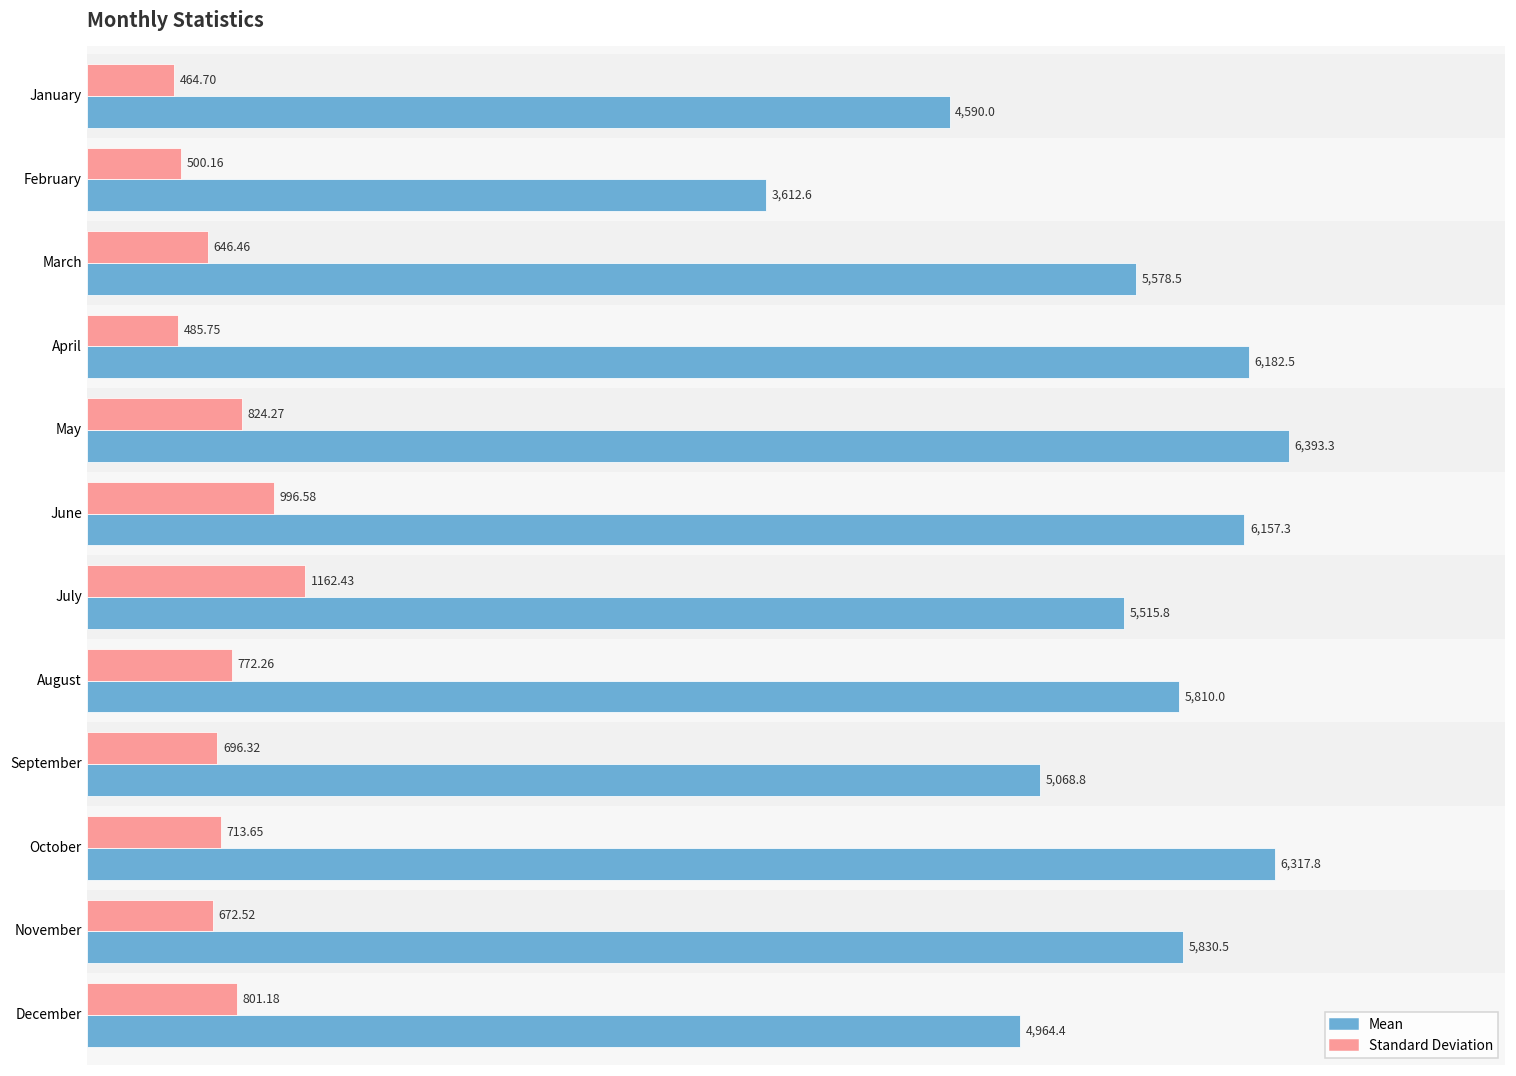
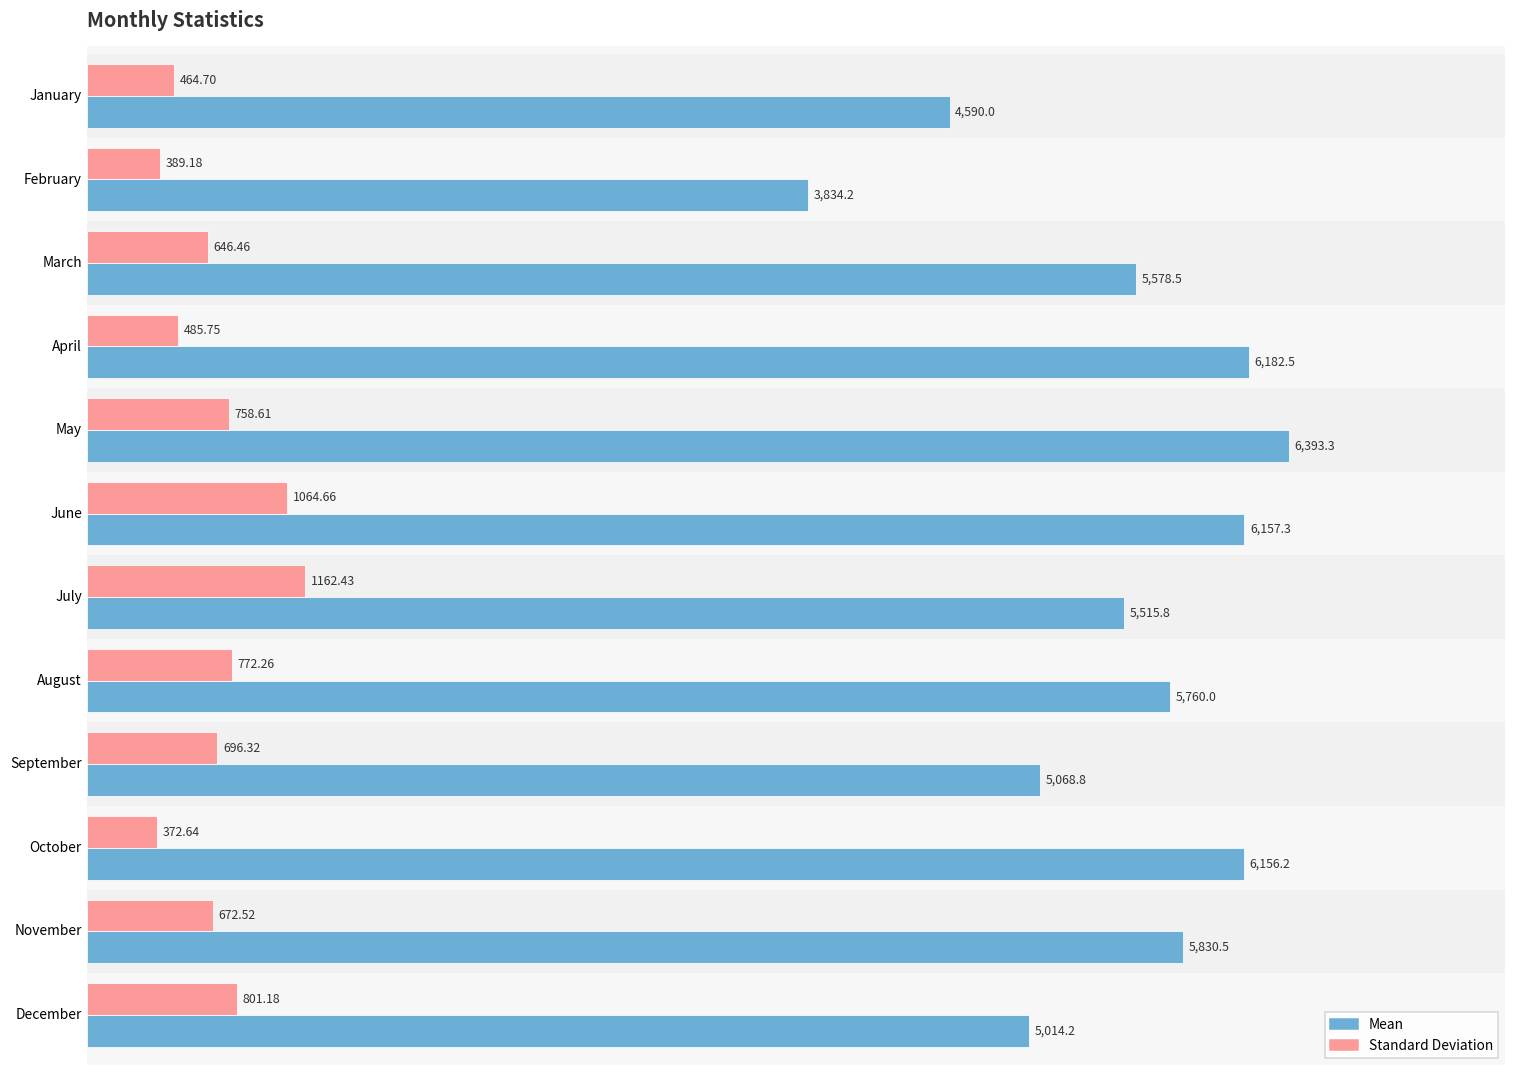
  {
    "Mean": {
      "January": "4,590.0",
-     "February": "3,612.6",
+     "February": "3,834.2",
      "March": "5,578.5",
      "April": "6,182.5",
      "May": "6,393.3",
      "June": "6,157.3",
      "July": "5,515.8",
-     "August": "5,810.0",
+     "August": "5,760.0",
      "September": "5,068.8",
-     "October": "6,317.8",
+     "October": "6,156.2",
      "November": "5,830.5",
-     "December": "4,964.4"
+     "December": "5,014.2"
    },
    "Standard Deviation": {
      "January": "464.70",
-     "February": "500.16",
+     "February": "389.18",
      "March": "646.46",
      "April": "485.75",
-     "May": "824.27",
-     "June": "996.58",
+     "May": "758.61",
+     "June": "1064.66",
      "July": "1162.43",
      "August": "772.26",
      "September": "696.32",
-     "October": "713.65",
+     "October": "372.64",
      "November": "672.52",
      "December": "801.18"
    }
  }
